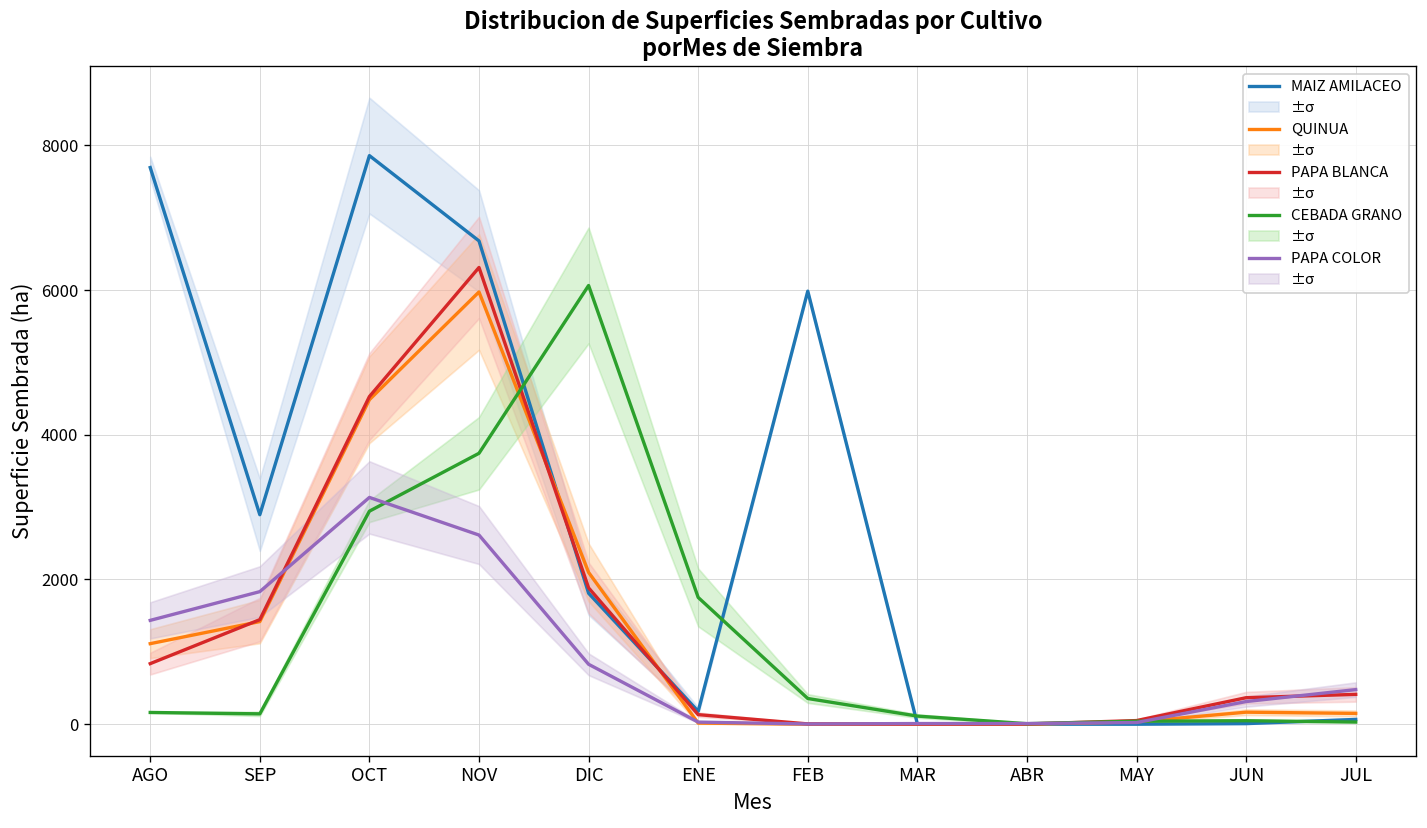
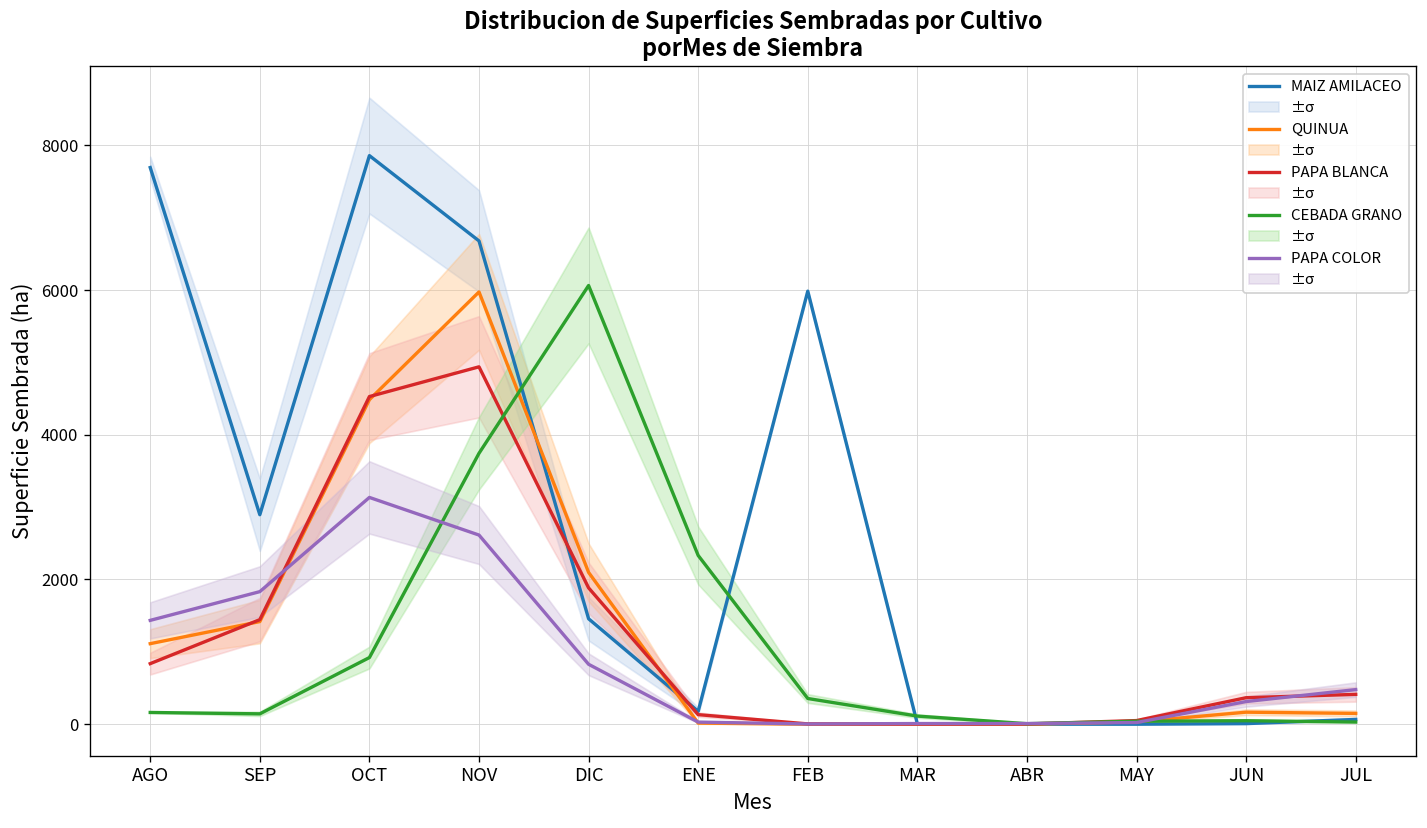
  {
    "MAIZ AMILACEO": {
      "AGO": 7700,
      "SEP": 2900,
      "OCT": 7900,
      "NOV": 6700,
-     "DIC": 1800
+     "DIC": 1500
    },
    "QUINUA": {
      "AGO": 1100,
      "OCT": 4500,
      "NOV": 6000
    },
    "PAPA BLANCA": {
      "AGO": 800,
      "OCT": 4500,
-     "NOV": 6300,
+     "NOV": 4900,
      "DIC": 1900,
      "JUL": 400
    },
    "CEBADA GRANO": {
-     "OCT": 2900,
+     "OCT": 900,
      "NOV": 3700,
      "DIC": 6100,
-     "ENE": 1800,
+     "ENE": 2300,
      "FEB": 400
    },
    "PAPA COLOR": {
      "AGO": 1400,
      "SEP": 1800,
      "NOV": 2600,
      "DIC": 800,
      "JUN": 300
    }
  }
